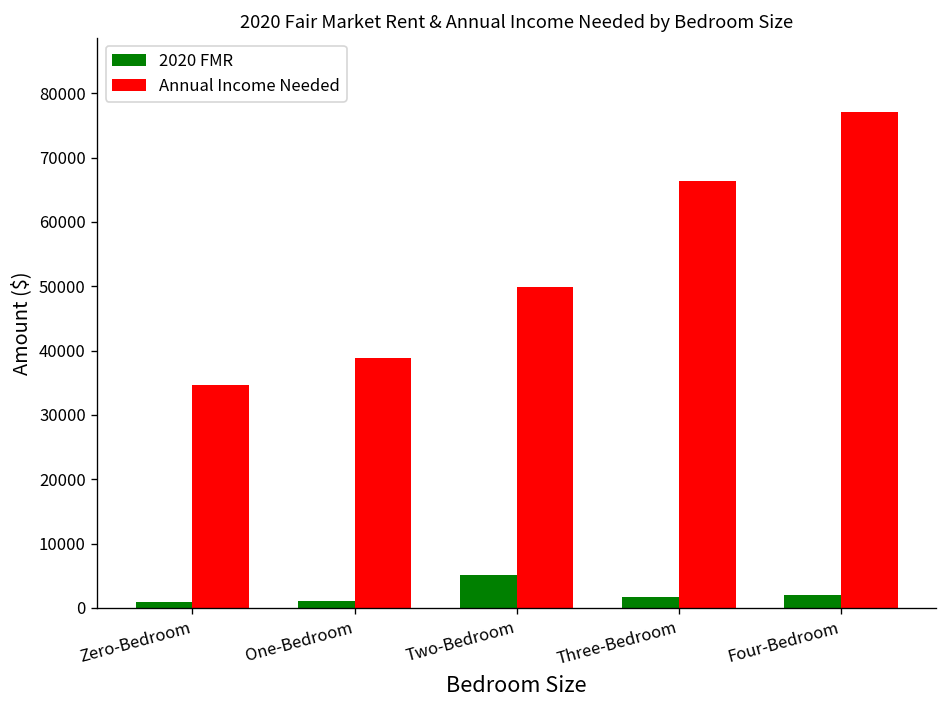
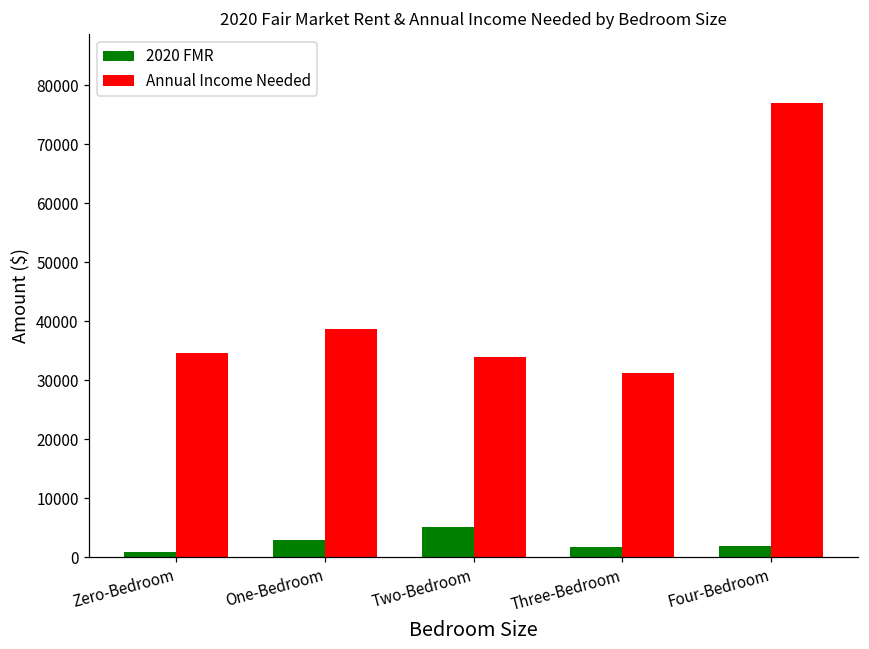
  {
    "2020 FMR": {
      "Zero-Bedroom": 1000,
-     "One-Bedroom": 1000,
+     "One-Bedroom": 3000,
      "Two-Bedroom": 5000,
      "Three-Bedroom": 2000,
      "Four-Bedroom": 2000
    },
    "Annual Income Needed": {
      "Zero-Bedroom": 35000,
      "One-Bedroom": 39000,
-     "Two-Bedroom": 50000,
-     "Three-Bedroom": 66000,
+     "Two-Bedroom": 34000,
+     "Three-Bedroom": 31000,
      "Four-Bedroom": 77000
    }
  }
